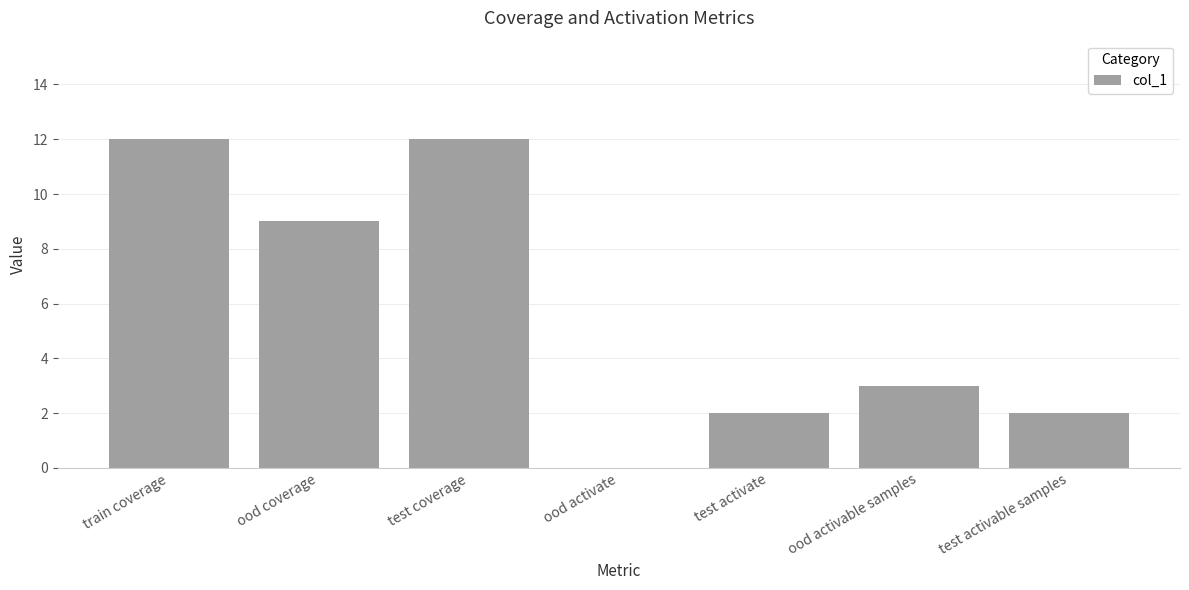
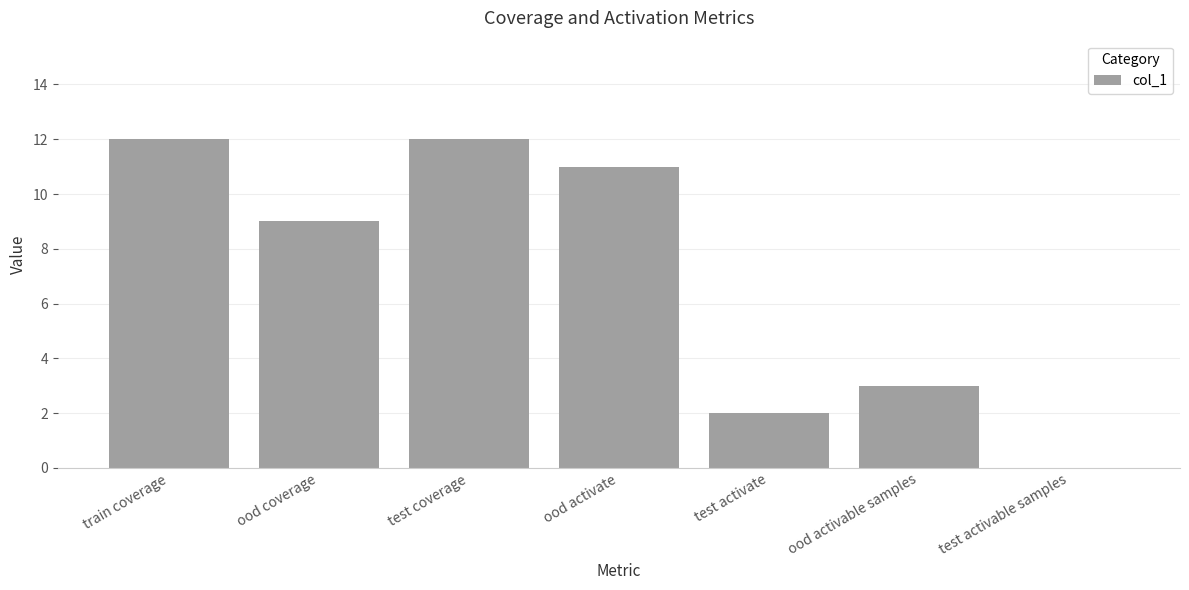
  {
    "train coverage": 12,
    "ood coverage": 9,
    "test coverage": 12,
-   "ood activate": 0,
+   "ood activate": 11,
    "test activate": 2,
    "ood activable samples": 3,
-   "test activable samples": 2
+   "test activable samples": 0
  }
